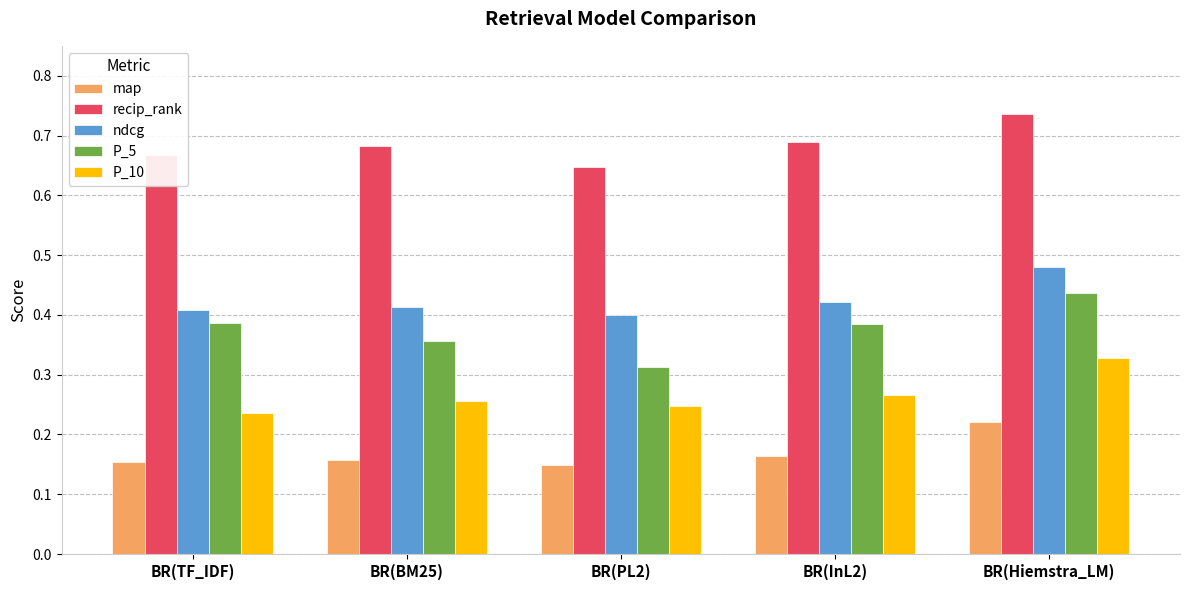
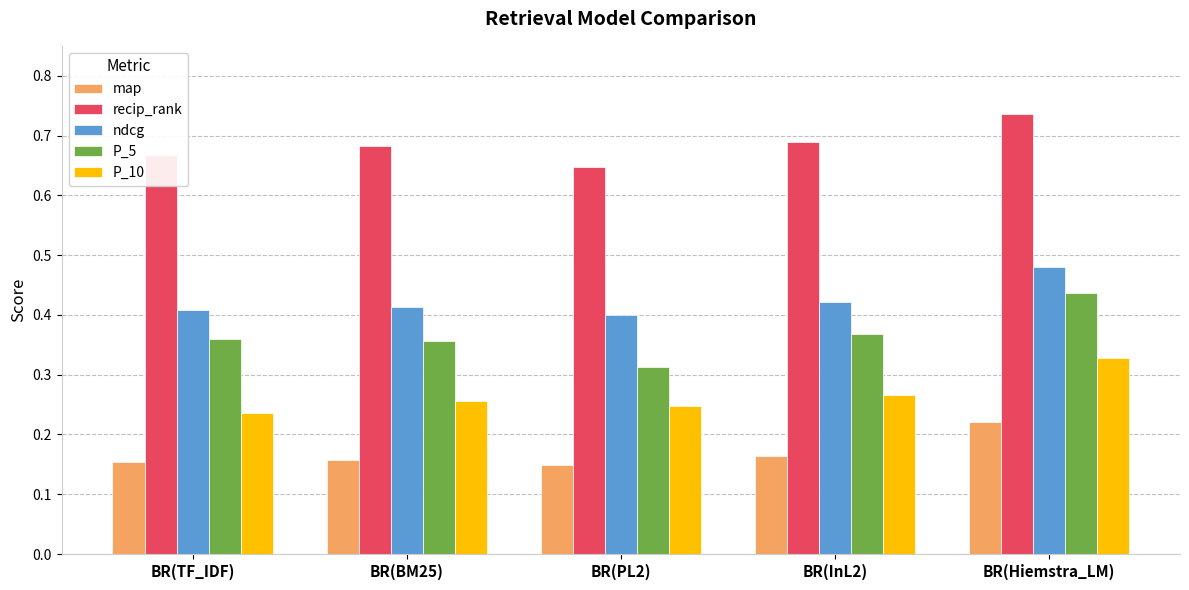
  {
    "map": {
      "BR(TF_IDF)": 0.15,
      "BR(BM25)": 0.16,
      "BR(PL2)": 0.15,
      "BR(InL2)": 0.16,
      "BR(Hiemstra_LM)": 0.22
    },
    "recip_rank": {
      "BR(BM25)": 0.68,
      "BR(PL2)": 0.65,
      "BR(InL2)": 0.69,
      "BR(Hiemstra_LM)": 0.74
    },
    "ndcg": {
      "BR(TF_IDF)": 0.41,
      "BR(BM25)": 0.41,
      "BR(PL2)": 0.40,
      "BR(InL2)": 0.42,
      "BR(Hiemstra_LM)": 0.48
    },
    "P_5": {
-     "BR(TF_IDF)": 0.39,
+     "BR(TF_IDF)": 0.36,
      "BR(BM25)": 0.36,
      "BR(PL2)": 0.31,
-     "BR(InL2)": 0.38,
+     "BR(InL2)": 0.37,
      "BR(Hiemstra_LM)": 0.44
    },
    "P_10": {
      "BR(TF_IDF)": 0.24,
      "BR(BM25)": 0.26,
      "BR(PL2)": 0.25,
      "BR(InL2)": 0.27,
      "BR(Hiemstra_LM)": 0.33
    }
  }
